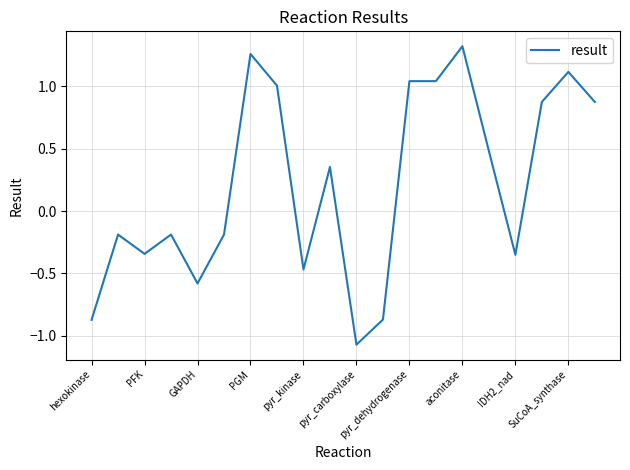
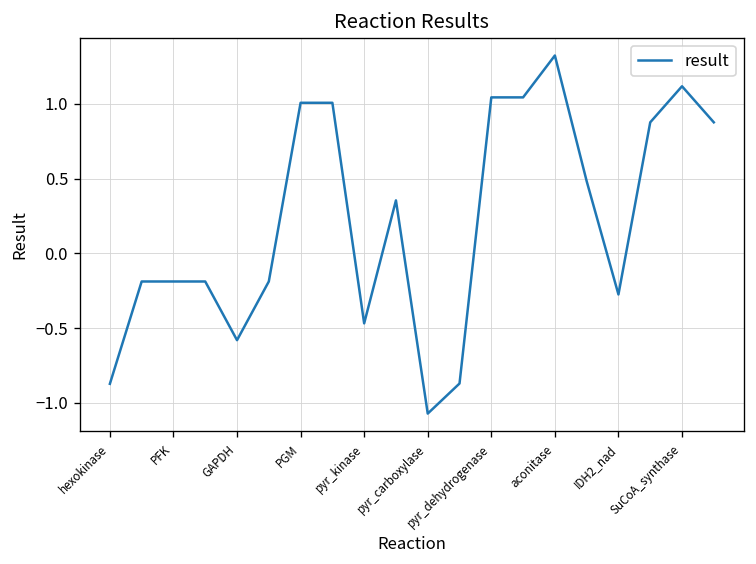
  {
    "hexokinase": -0.87,
-   "PFK": -0.34,
+   "PFK": -0.19,
    "GAPDH": -0.58,
-   "PGM": 1.26,
+   "PGM": 1.01,
    "pyr_kinase": -0.47,
    "pyr_carboxylase": -1.07,
    "pyr_dehydrogenase": 1.04,
    "aconitase": 1.32,
-   "IDH2_nad": -0.35,
+   "IDH2_nad": -0.28,
    "SuCoA_synthase": 1.12
  }
